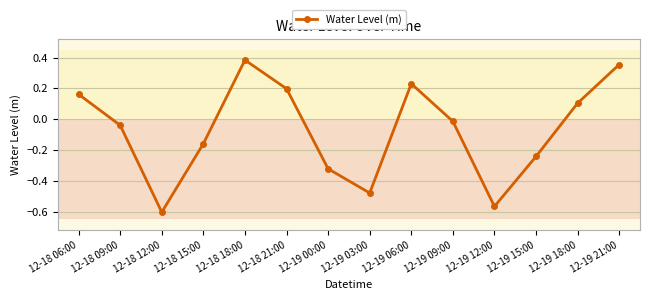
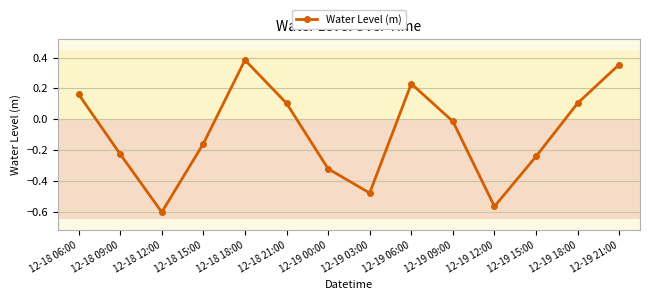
  {
    "12-18 06:00": 0.16,
-   "12-18 09:00": -0.04,
+   "12-18 09:00": -0.23,
    "12-18 12:00": -0.60,
    "12-18 15:00": -0.16,
    "12-18 18:00": 0.38,
-   "12-18 21:00": 0.20,
+   "12-18 21:00": 0.10,
    "12-19 00:00": -0.32,
    "12-19 03:00": -0.48,
    "12-19 06:00": 0.23,
    "12-19 09:00": -0.01,
    "12-19 12:00": -0.57,
    "12-19 15:00": -0.24,
    "12-19 18:00": 0.10,
    "12-19 21:00": 0.36
  }
